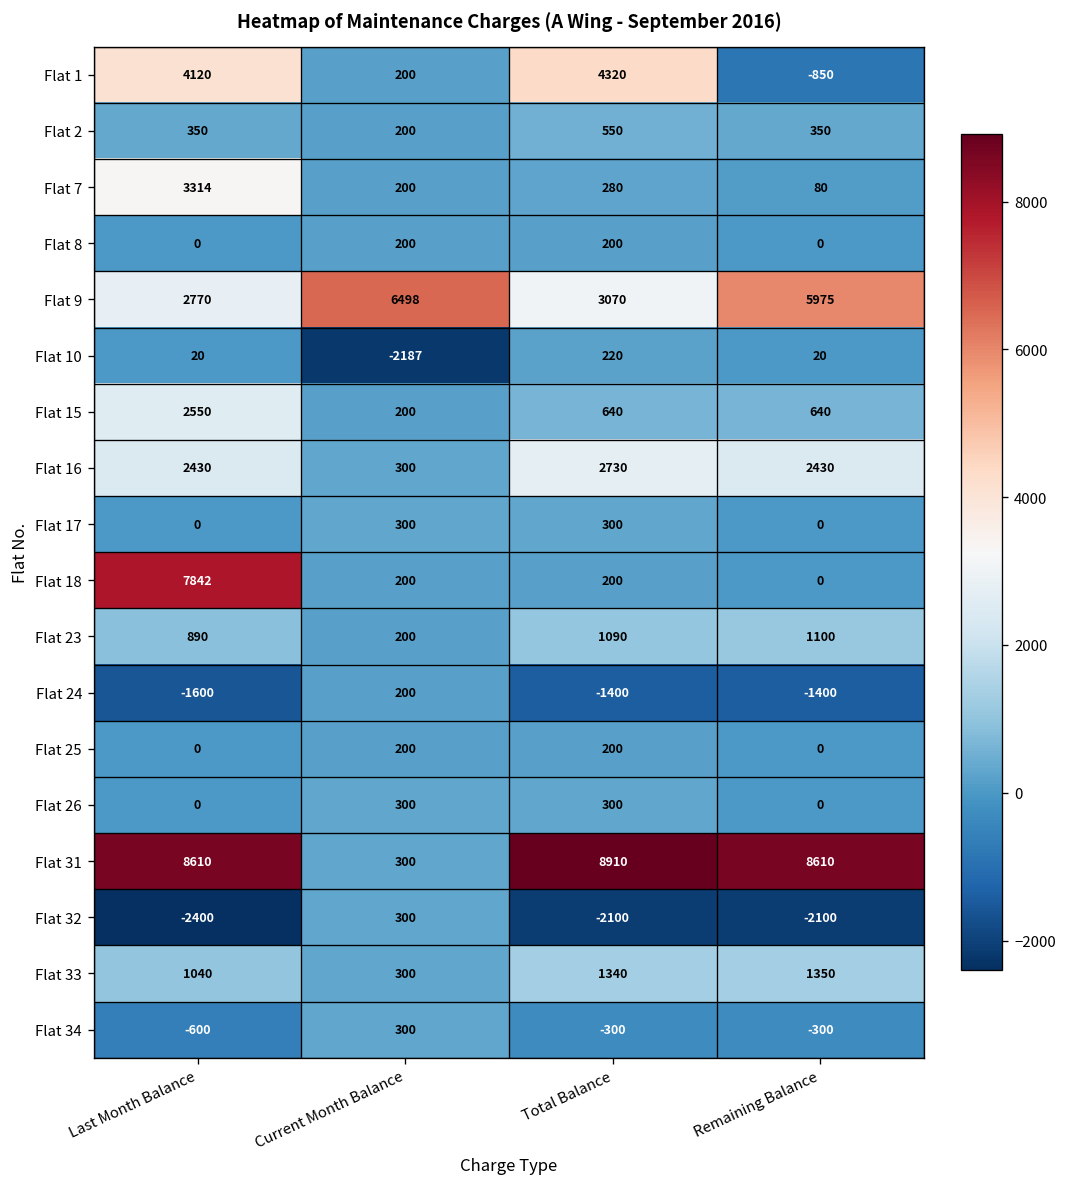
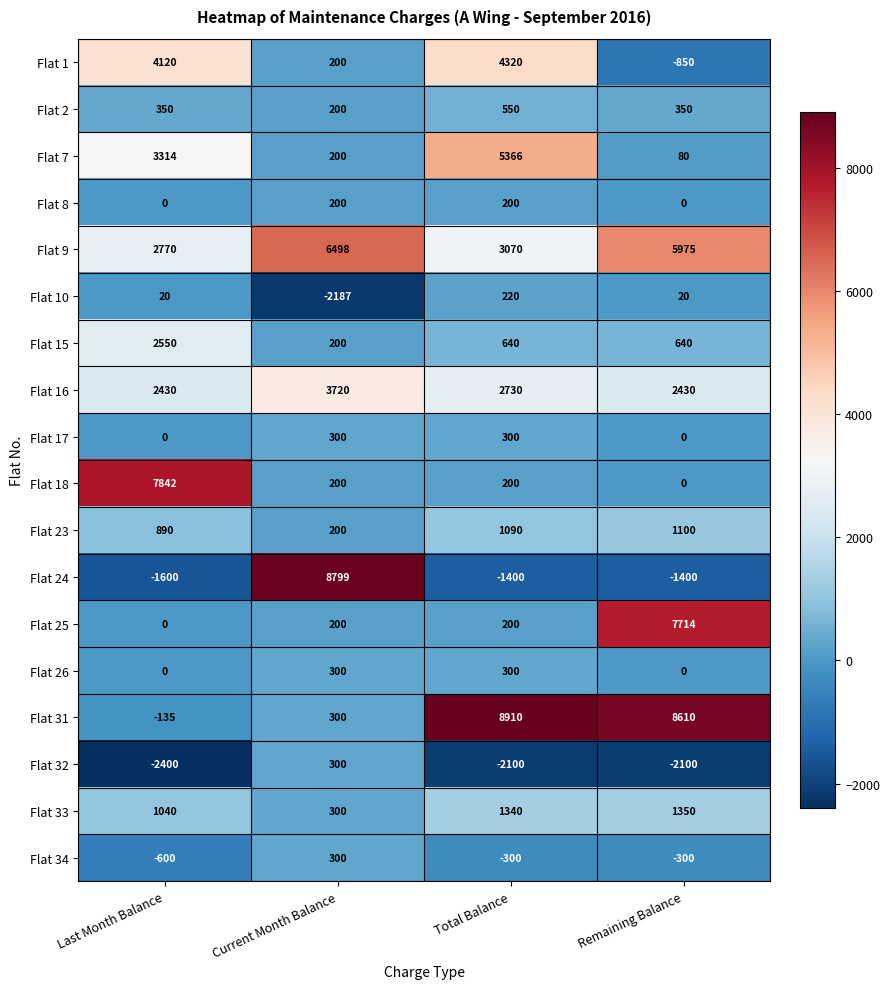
  {
    "Flat 1": {
      "Last Month Balance": 4120,
      "Current Month Balance": 200,
      "Total Balance": 4320,
      "Remaining Balance": -850
    },
    "Flat 2": {
      "Last Month Balance": 350,
      "Current Month Balance": 200,
      "Total Balance": 550,
      "Remaining Balance": 350
    },
    "Flat 7": {
      "Last Month Balance": 3314,
      "Current Month Balance": 200,
-     "Total Balance": 280,
+     "Total Balance": 5366,
      "Remaining Balance": 80
    },
    "Flat 8": {
      "Last Month Balance": 0,
      "Current Month Balance": 200,
      "Total Balance": 200,
      "Remaining Balance": 0
    },
    "Flat 9": {
      "Last Month Balance": 2770,
      "Current Month Balance": 6498,
      "Total Balance": 3070,
      "Remaining Balance": 5975
    },
    "Flat 10": {
      "Last Month Balance": 20,
      "Current Month Balance": -2187,
      "Total Balance": 220,
      "Remaining Balance": 20
    },
    "Flat 15": {
      "Last Month Balance": 2550,
      "Current Month Balance": 200,
      "Total Balance": 640,
      "Remaining Balance": 640
    },
    "Flat 16": {
      "Last Month Balance": 2430,
-     "Current Month Balance": 300,
+     "Current Month Balance": 3720,
      "Total Balance": 2730,
      "Remaining Balance": 2430
    },
    "Flat 17": {
      "Last Month Balance": 0,
      "Current Month Balance": 300,
      "Total Balance": 300,
      "Remaining Balance": 0
    },
    "Flat 18": {
      "Last Month Balance": 7842,
      "Current Month Balance": 200,
      "Total Balance": 200,
      "Remaining Balance": 0
    },
    "Flat 23": {
      "Last Month Balance": 890,
      "Current Month Balance": 200,
      "Total Balance": 1090,
      "Remaining Balance": 1100
    },
    "Flat 24": {
      "Last Month Balance": -1600,
-     "Current Month Balance": 200,
+     "Current Month Balance": 8799,
      "Total Balance": -1400,
      "Remaining Balance": -1400
    },
    "Flat 25": {
      "Last Month Balance": 0,
      "Current Month Balance": 200,
      "Total Balance": 200,
-     "Remaining Balance": 0
+     "Remaining Balance": 7714
    },
    "Flat 26": {
      "Last Month Balance": 0,
      "Current Month Balance": 300,
      "Total Balance": 300,
      "Remaining Balance": 0
    },
    "Flat 31": {
-     "Last Month Balance": 8610,
+     "Last Month Balance": -135,
      "Current Month Balance": 300,
      "Total Balance": 8910,
      "Remaining Balance": 8610
    },
    "Flat 32": {
      "Last Month Balance": -2400,
      "Current Month Balance": 300,
      "Total Balance": -2100,
      "Remaining Balance": -2100
    },
    "Flat 33": {
      "Last Month Balance": 1040,
      "Current Month Balance": 300,
      "Total Balance": 1340,
      "Remaining Balance": 1350
    },
    "Flat 34": {
      "Last Month Balance": -600,
      "Current Month Balance": 300,
      "Total Balance": -300,
      "Remaining Balance": -300
    }
  }
